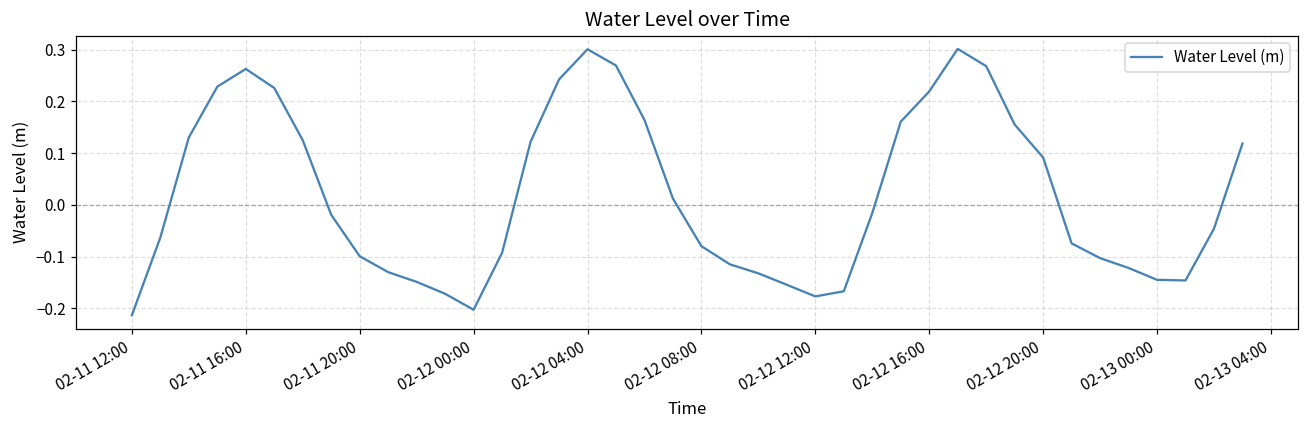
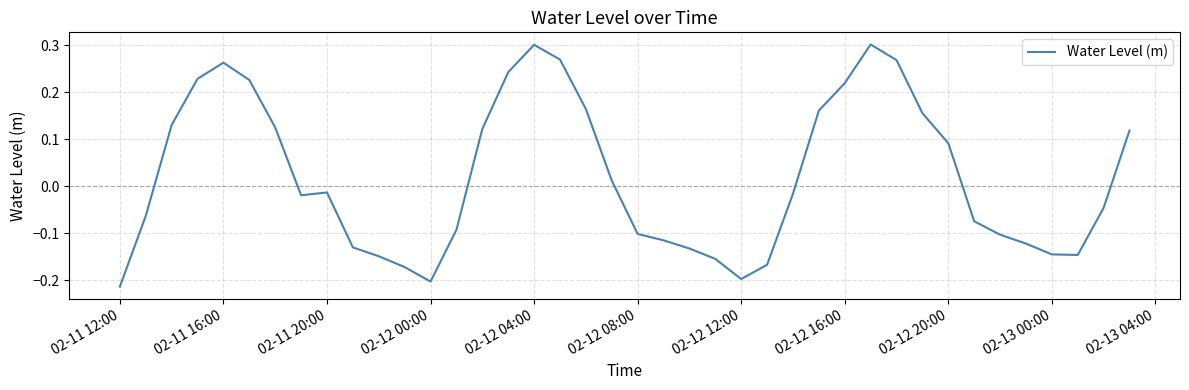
  {
    "02-11 12:00": -0.21,
    "02-11 16:00": 0.26,
-   "02-11 20:00": -0.10,
+   "02-11 20:00": -0.01,
    "02-12 00:00": -0.20,
    "02-12 04:00": 0.30,
-   "02-12 08:00": -0.08,
-   "02-12 12:00": -0.18,
+   "02-12 08:00": -0.10,
+   "02-12 12:00": -0.20,
    "02-12 16:00": 0.22,
    "02-12 20:00": 0.09,
    "02-13 00:00": -0.15
  }
